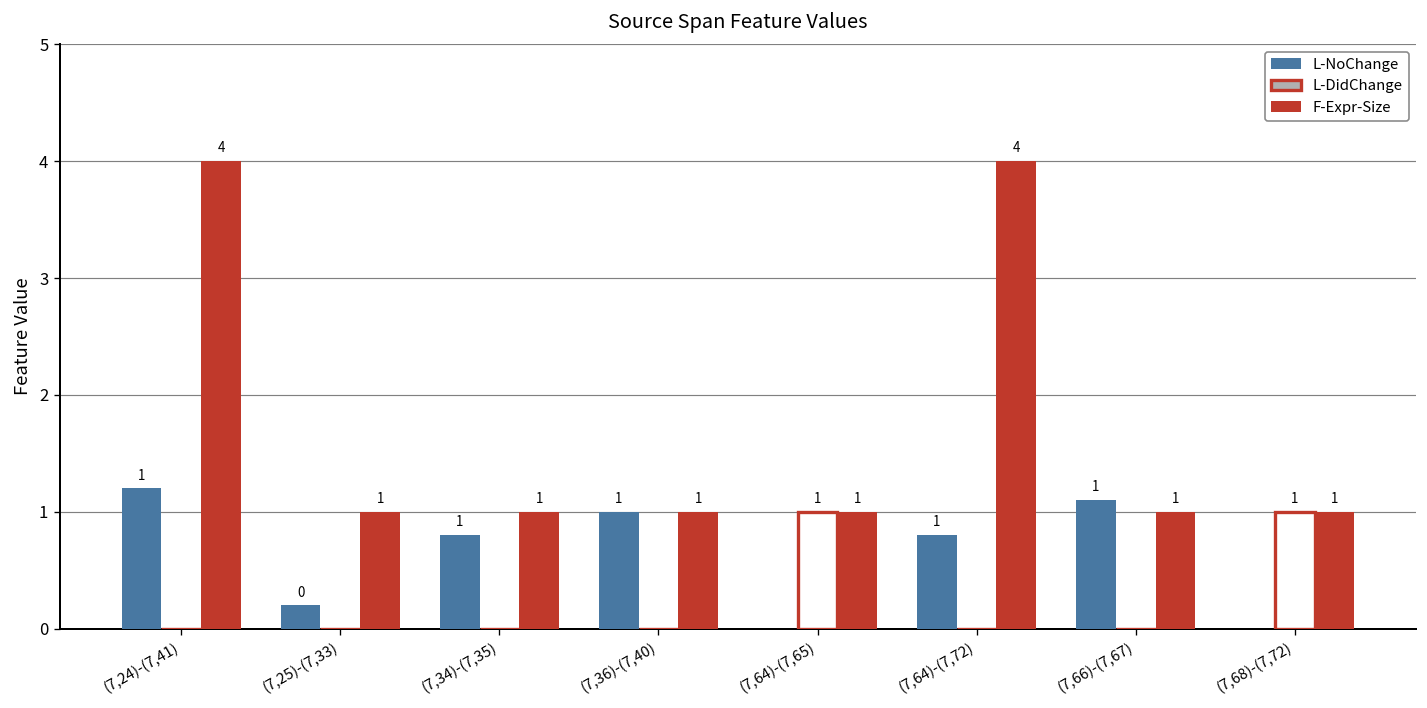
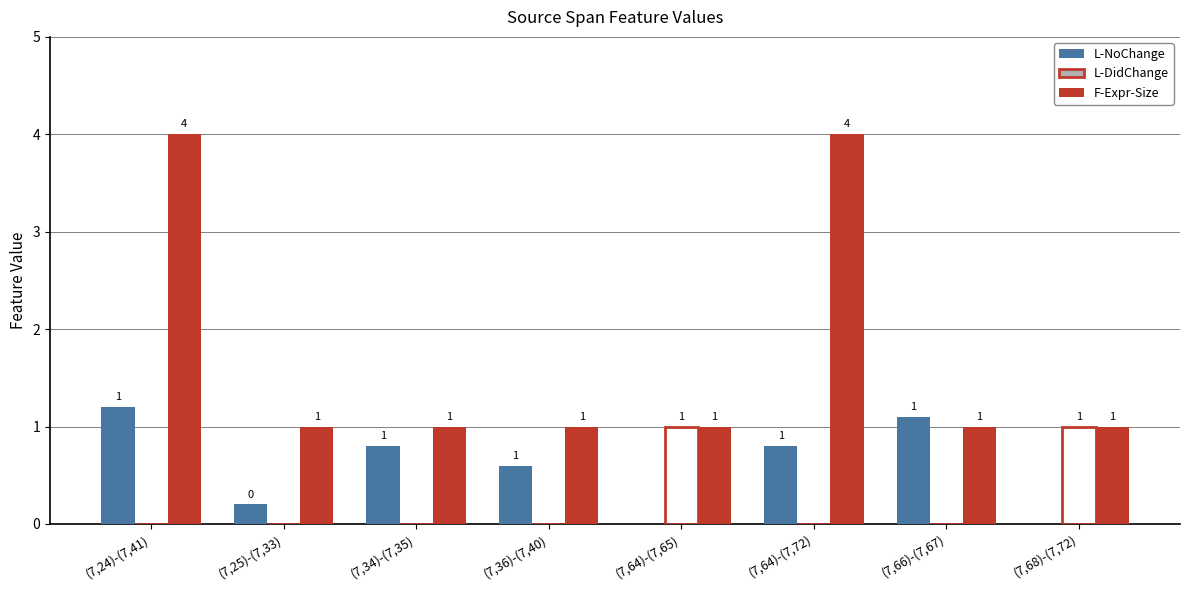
  {
    "L-NoChange": {
-     "(7,36)-(7,40)": 1.0,
+     "(7,36)-(7,40)": 0.6,
      "(7,64)-(7,65)": 0.0,
      "(7,68)-(7,72)": 0.0
    },
    "L-DidChange": {
      "(7,64)-(7,65)": 1,
      "(7,68)-(7,72)": 1
    },
    "F-Expr-Size": {
      "(7,24)-(7,41)": 4,
      "(7,25)-(7,33)": 1,
      "(7,34)-(7,35)": 1,
      "(7,36)-(7,40)": 1,
      "(7,64)-(7,65)": 1,
      "(7,64)-(7,72)": 4,
      "(7,66)-(7,67)": 1,
      "(7,68)-(7,72)": 1
    }
  }
